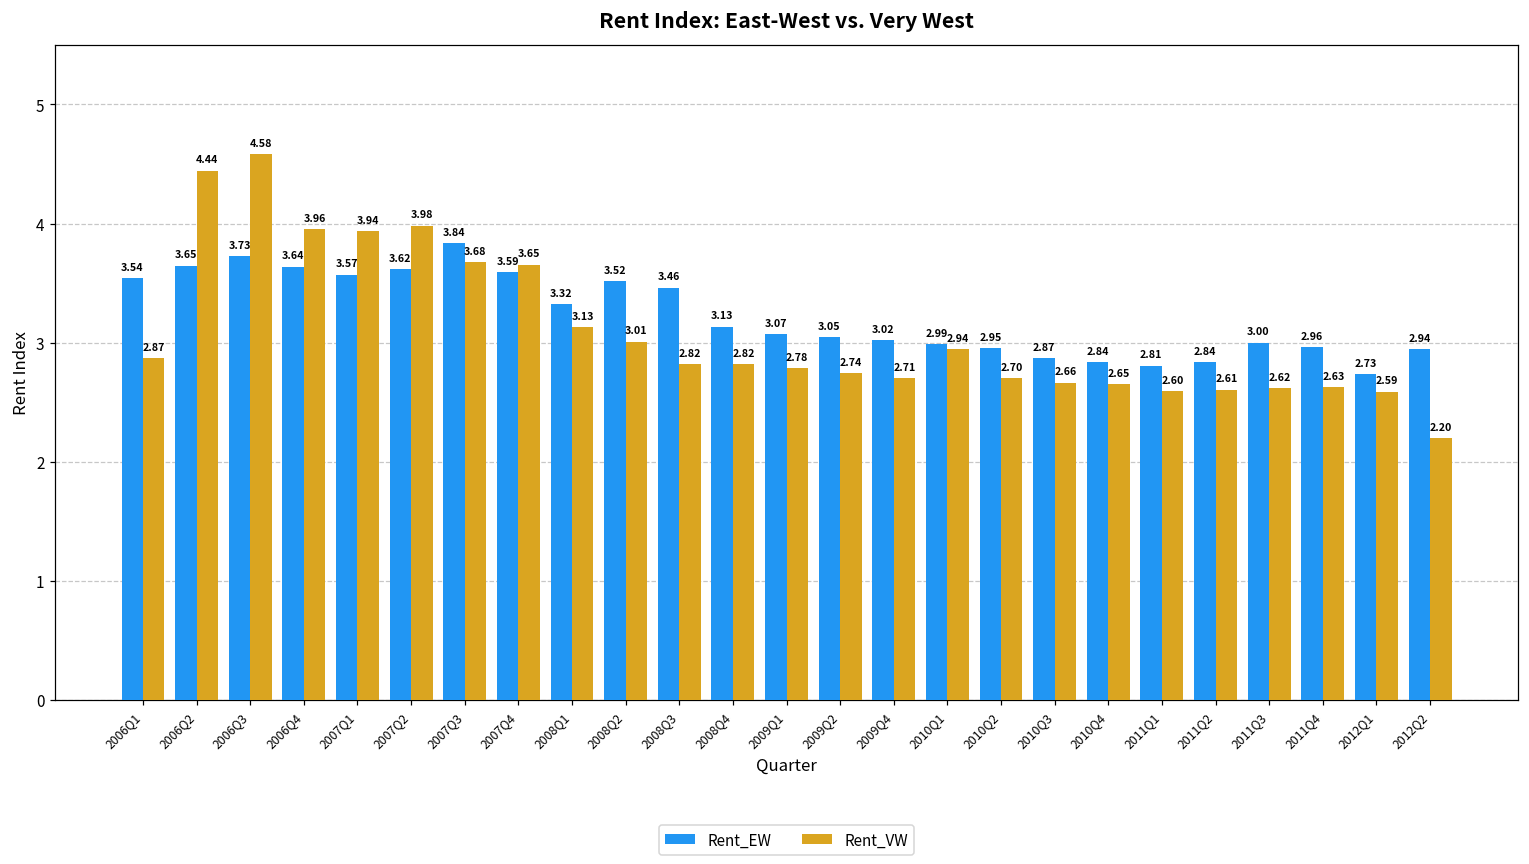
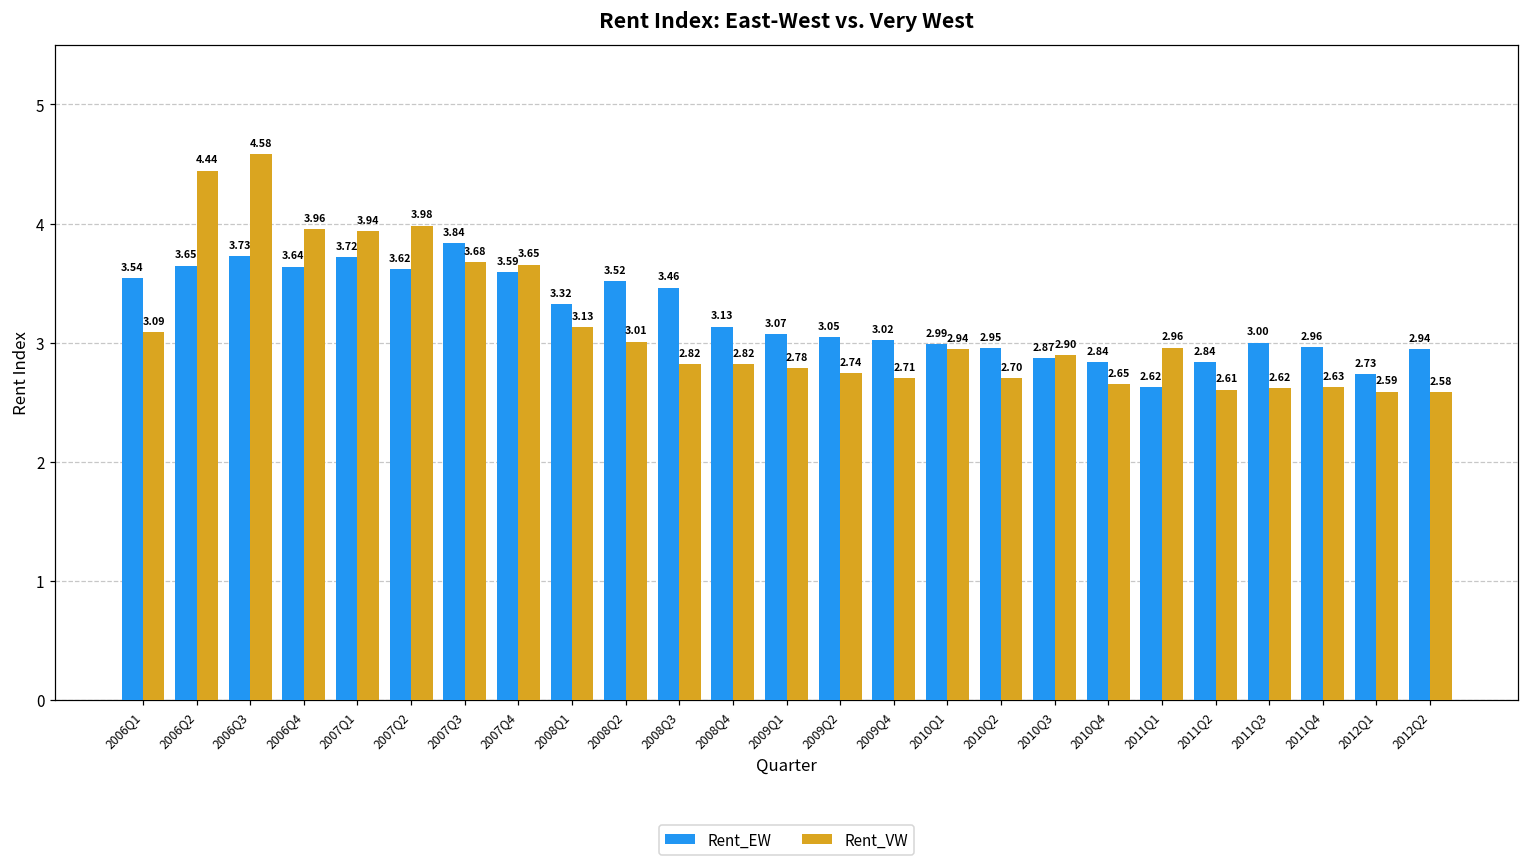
  {
    "Rent_EW": {
      "2006Q1": 3.54,
      "2006Q2": 3.65,
      "2006Q3": 3.73,
      "2006Q4": 3.64,
-     "2007Q1": 3.57,
+     "2007Q1": 3.72,
      "2007Q2": 3.62,
      "2007Q3": 3.84,
      "2007Q4": 3.59,
      "2008Q1": 3.32,
      "2008Q2": 3.52,
      "2008Q3": 3.46,
      "2008Q4": 3.13,
      "2009Q1": 3.07,
      "2009Q2": 3.05,
      "2009Q4": 3.02,
      "2010Q1": 2.99,
      "2010Q2": 2.95,
      "2010Q3": 2.87,
      "2010Q4": 2.84,
-     "2011Q1": 2.81,
+     "2011Q1": 2.62,
      "2011Q2": 2.84,
      "2011Q3": 3.00,
      "2011Q4": 2.96,
      "2012Q1": 2.73,
      "2012Q2": 2.94
    },
    "Rent_VW": {
-     "2006Q1": 2.87,
+     "2006Q1": 3.09,
      "2006Q2": 4.44,
      "2006Q3": 4.58,
      "2006Q4": 3.96,
      "2007Q1": 3.94,
      "2007Q2": 3.98,
      "2007Q3": 3.68,
      "2007Q4": 3.65,
      "2008Q1": 3.13,
      "2008Q2": 3.01,
      "2008Q3": 2.82,
      "2008Q4": 2.82,
      "2009Q1": 2.78,
      "2009Q2": 2.74,
      "2009Q4": 2.71,
      "2010Q1": 2.94,
      "2010Q2": 2.70,
-     "2010Q3": 2.66,
+     "2010Q3": 2.90,
      "2010Q4": 2.65,
-     "2011Q1": 2.60,
+     "2011Q1": 2.96,
      "2011Q2": 2.61,
      "2011Q3": 2.62,
      "2011Q4": 2.63,
      "2012Q1": 2.59,
-     "2012Q2": 2.20
+     "2012Q2": 2.58
    }
  }
